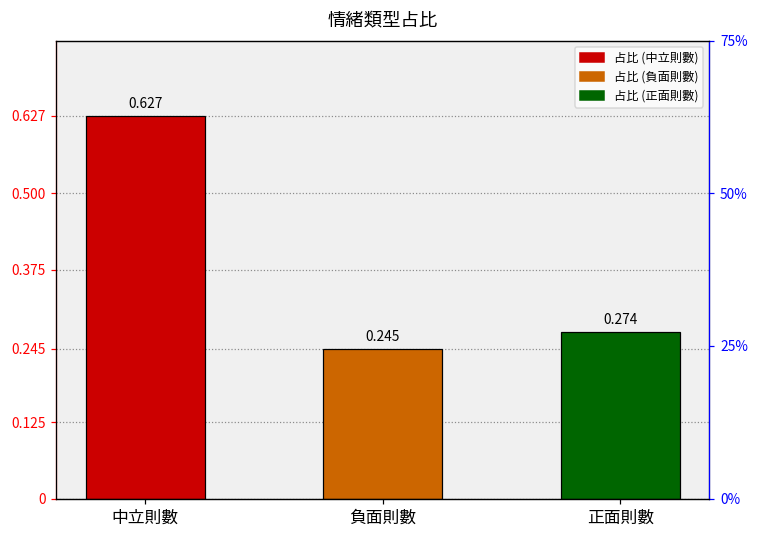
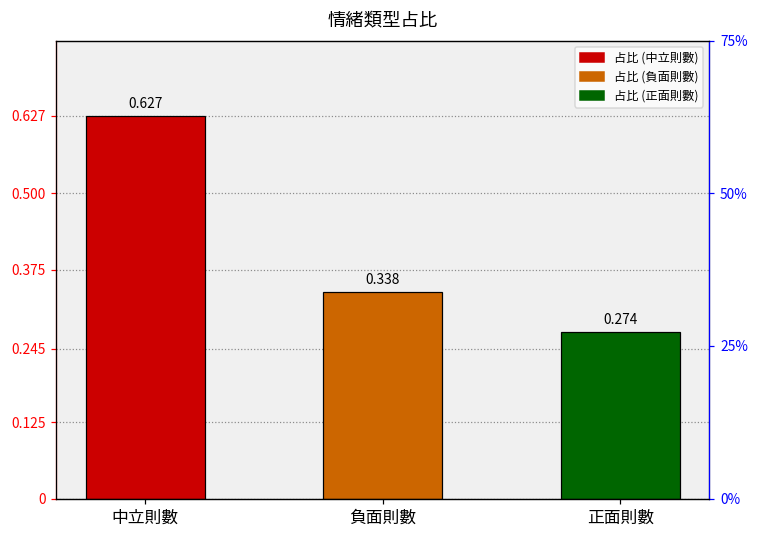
  {
    "中立則數": 0.627,
-   "負面則數": 0.245,
+   "負面則數": 0.338,
    "正面則數": 0.274
  }
